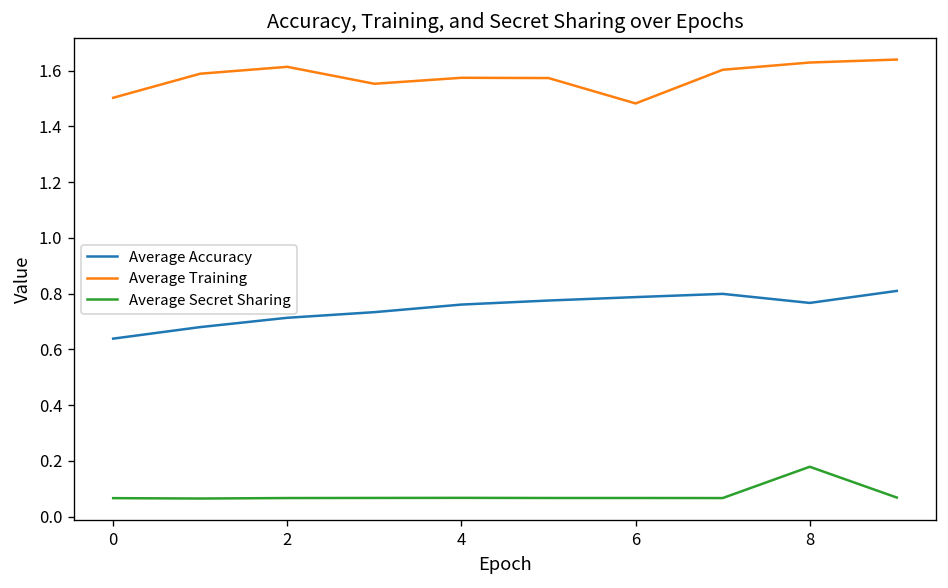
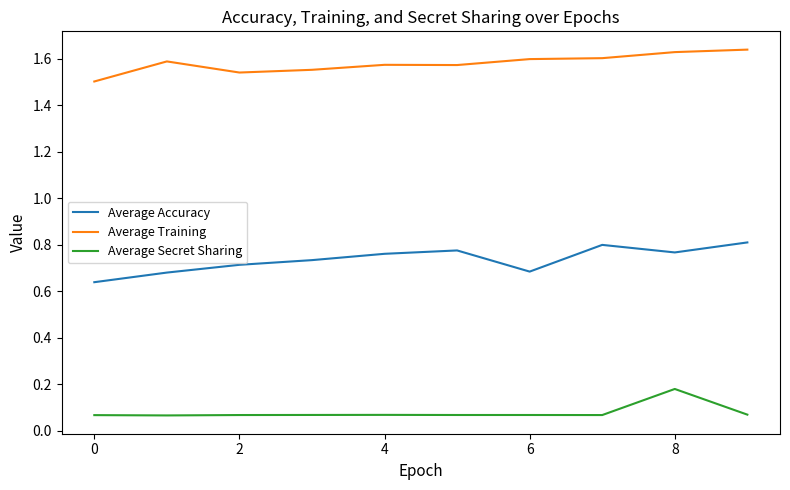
  {
    "Average Accuracy": {
      "0": 0.64,
      "2": 0.71,
      "4": 0.76,
-     "6": 0.79,
+     "6": 0.68,
      "8": 0.77
    },
    "Average Training": {
      "0": 1.50,
-     "2": 1.61,
+     "2": 1.54,
      "4": 1.57,
-     "6": 1.48,
+     "6": 1.60,
      "8": 1.63
    },
    "Average Secret Sharing": {
      "0": 0.07,
      "2": 0.07,
      "4": 0.07,
      "6": 0.07,
      "8": 0.18
    }
  }
